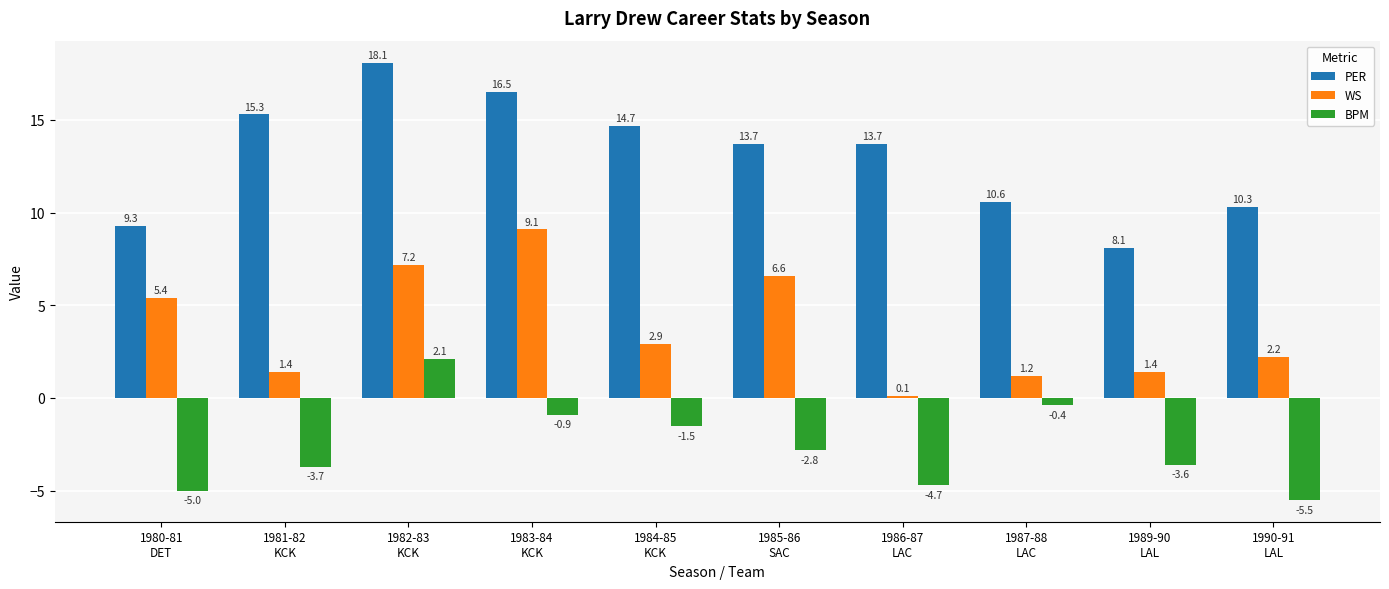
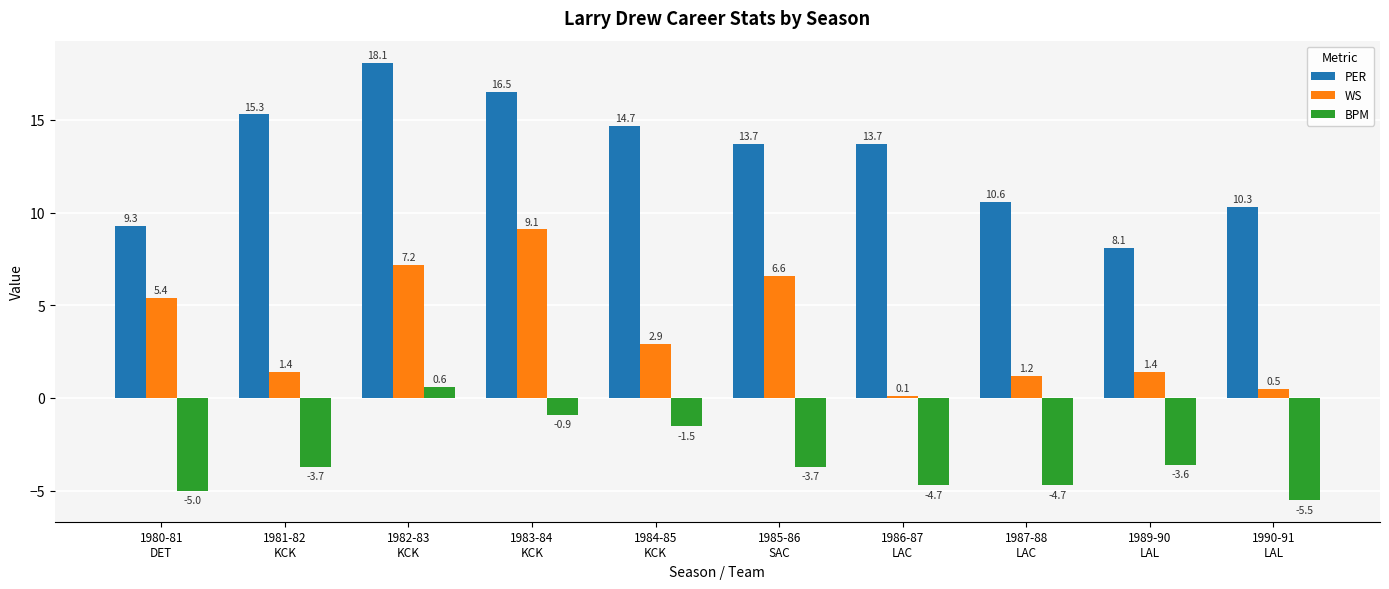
  {
    "PER": {
      "1980-81 DET": 9.3,
      "1981-82 KCK": 15.3,
      "1982-83 KCK": 18.1,
      "1983-84 KCK": 16.5,
      "1984-85 KCK": 14.7,
      "1985-86 SAC": 13.7,
      "1986-87 LAC": 13.7,
      "1987-88 LAC": 10.6,
      "1989-90 LAL": 8.1,
      "1990-91 LAL": 10.3
    },
    "WS": {
      "1980-81 DET": 5.4,
      "1981-82 KCK": 1.4,
      "1982-83 KCK": 7.2,
      "1983-84 KCK": 9.1,
      "1984-85 KCK": 2.9,
      "1985-86 SAC": 6.6,
      "1986-87 LAC": 0.1,
      "1987-88 LAC": 1.2,
      "1989-90 LAL": 1.4,
-     "1990-91 LAL": 2.2
+     "1990-91 LAL": 0.5
    },
    "BPM": {
      "1980-81 DET": -5.0,
      "1981-82 KCK": -3.7,
-     "1982-83 KCK": 2.1,
+     "1982-83 KCK": 0.6,
      "1983-84 KCK": -0.9,
      "1984-85 KCK": -1.5,
-     "1985-86 SAC": -2.8,
+     "1985-86 SAC": -3.7,
      "1986-87 LAC": -4.7,
-     "1987-88 LAC": -0.4,
+     "1987-88 LAC": -4.7,
      "1989-90 LAL": -3.6,
      "1990-91 LAL": -5.5
    }
  }
